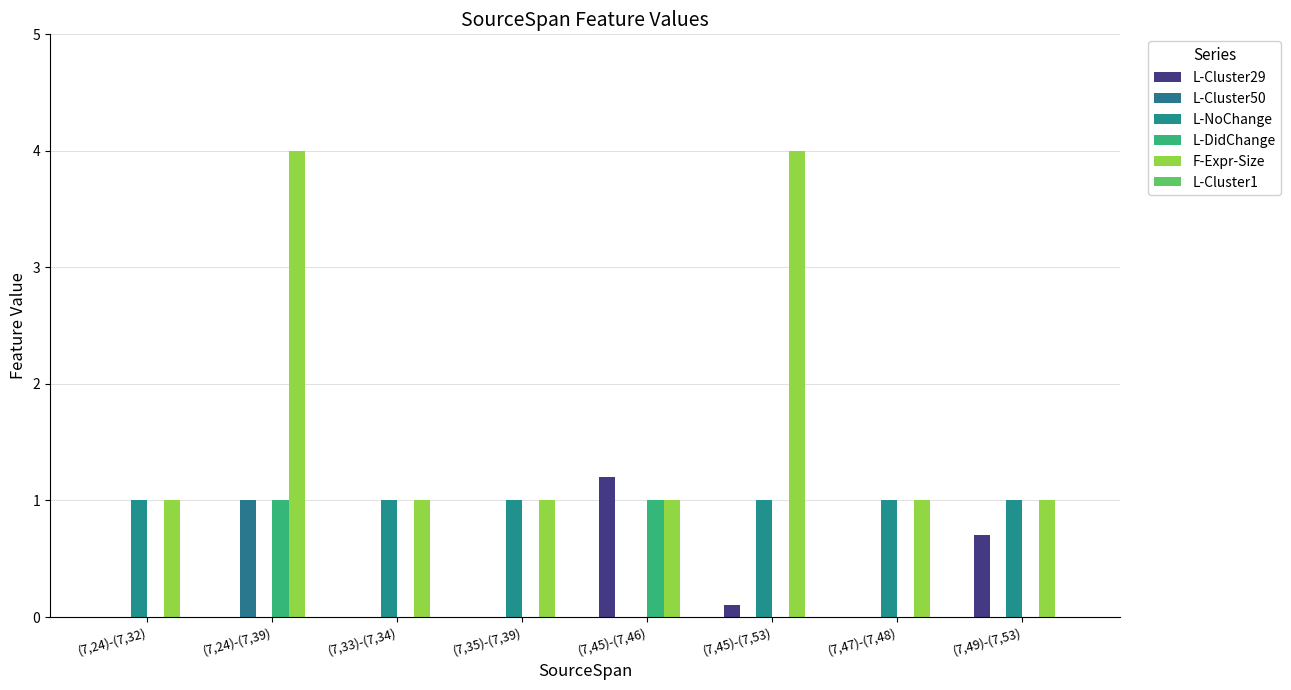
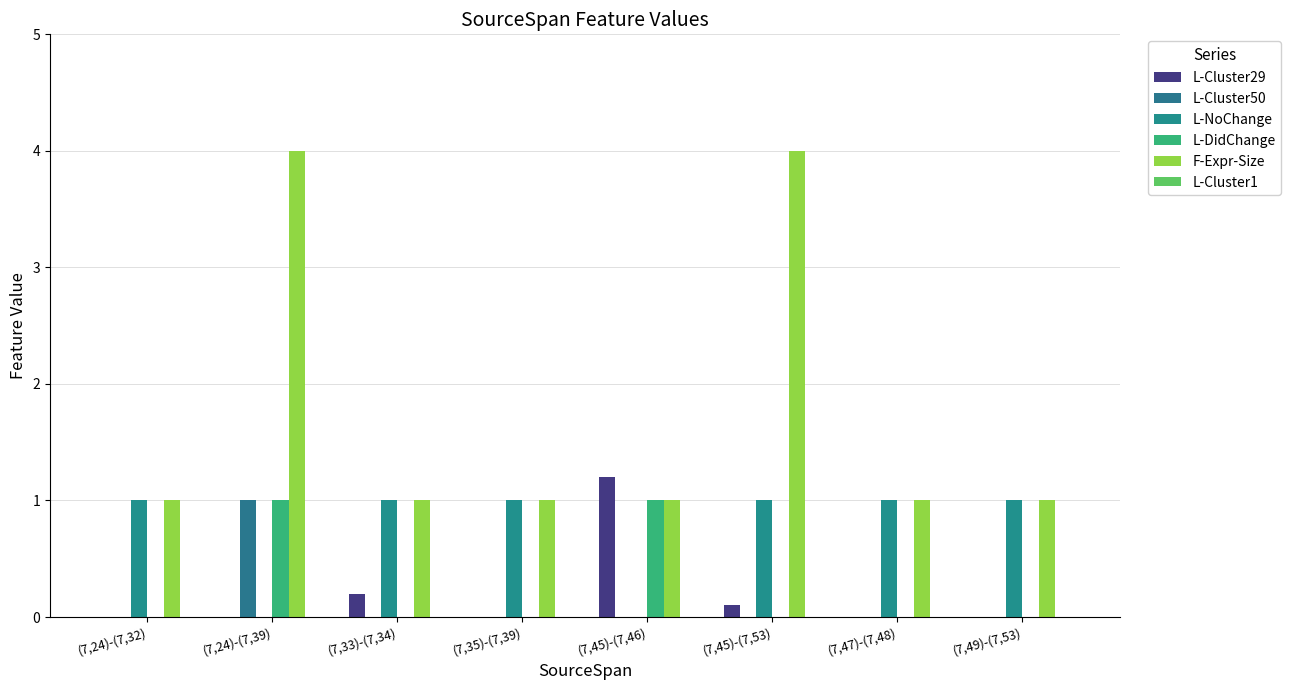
  {
    "L-Cluster29": {
      "(7,24)-(7,32)": 0.0,
      "(7,24)-(7,39)": 0.0,
-     "(7,33)-(7,34)": 0.0,
+     "(7,33)-(7,34)": 0.2,
      "(7,35)-(7,39)": 0.0,
      "(7,45)-(7,46)": 1.2,
      "(7,45)-(7,53)": 0.1,
      "(7,47)-(7,48)": 0.0,
-     "(7,49)-(7,53)": 0.7
+     "(7,49)-(7,53)": 0.0
    },
    "F-Expr-Size": {
      "(7,24)-(7,32)": 1.0,
      "(7,24)-(7,39)": 4.0,
      "(7,33)-(7,34)": 1.0,
      "(7,35)-(7,39)": 1.0,
      "(7,45)-(7,46)": 1.0,
      "(7,45)-(7,53)": 4.0,
      "(7,47)-(7,48)": 1.0,
      "(7,49)-(7,53)": 1.0
    }
  }
